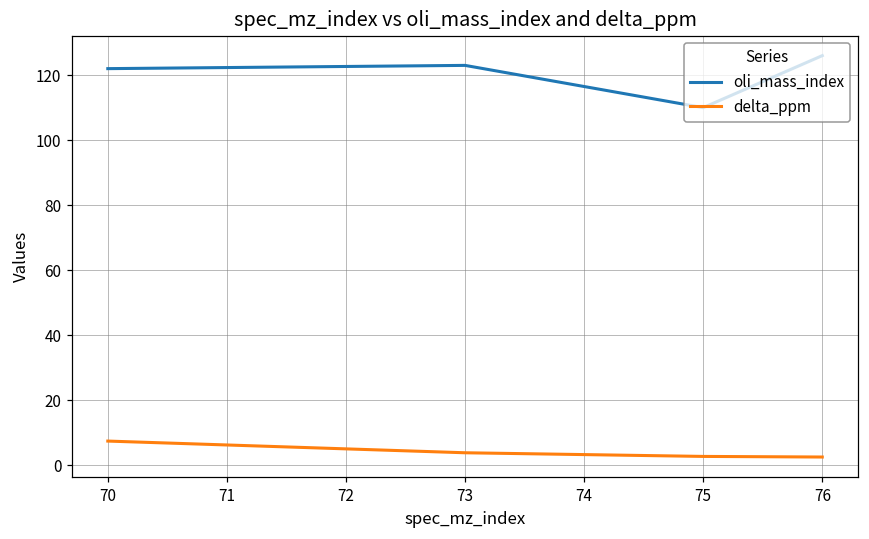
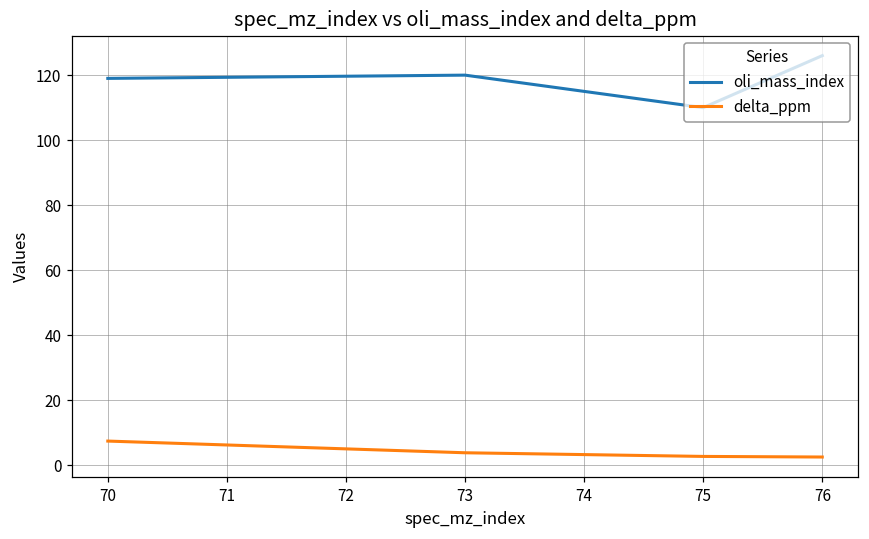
  {
    "oli_mass_index": {
-     "70": 122,
-     "73": 123
+     "70": 119,
+     "73": 120
    },
    "delta_ppm": {
      "70": 7,
      "73": 4,
      "75": 3,
      "76": 2
    }
  }
